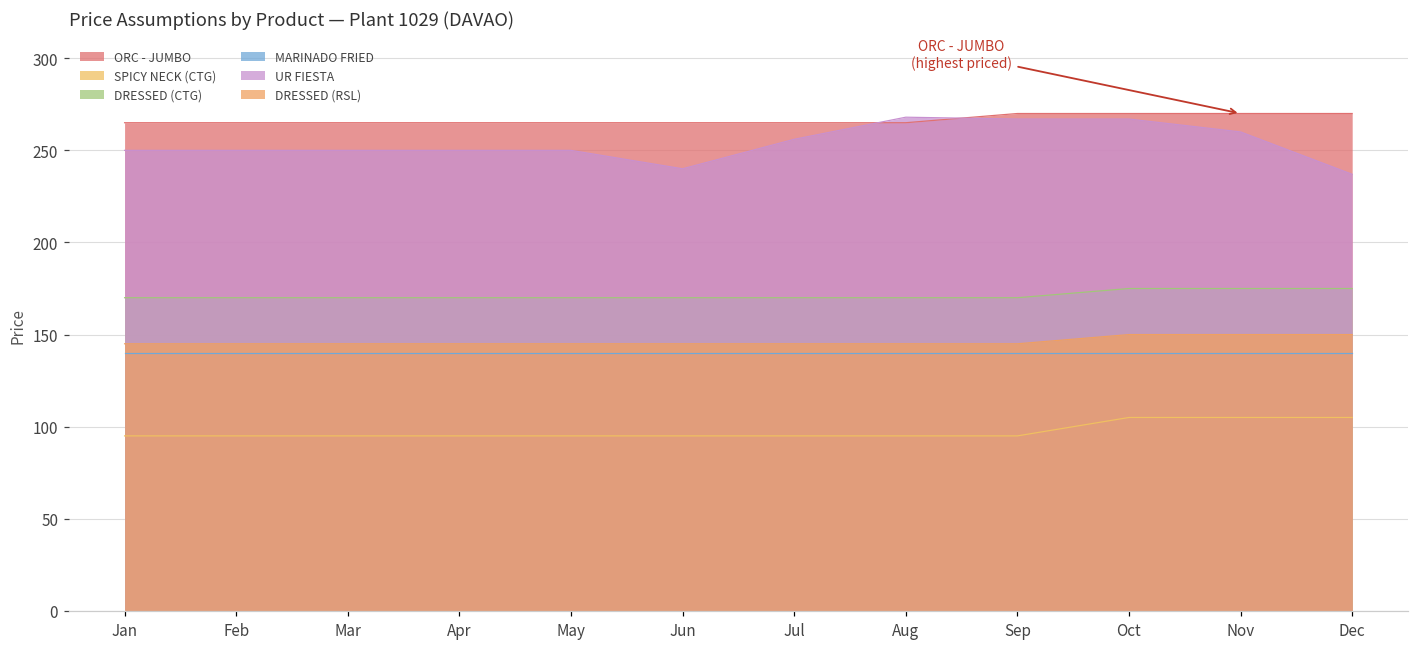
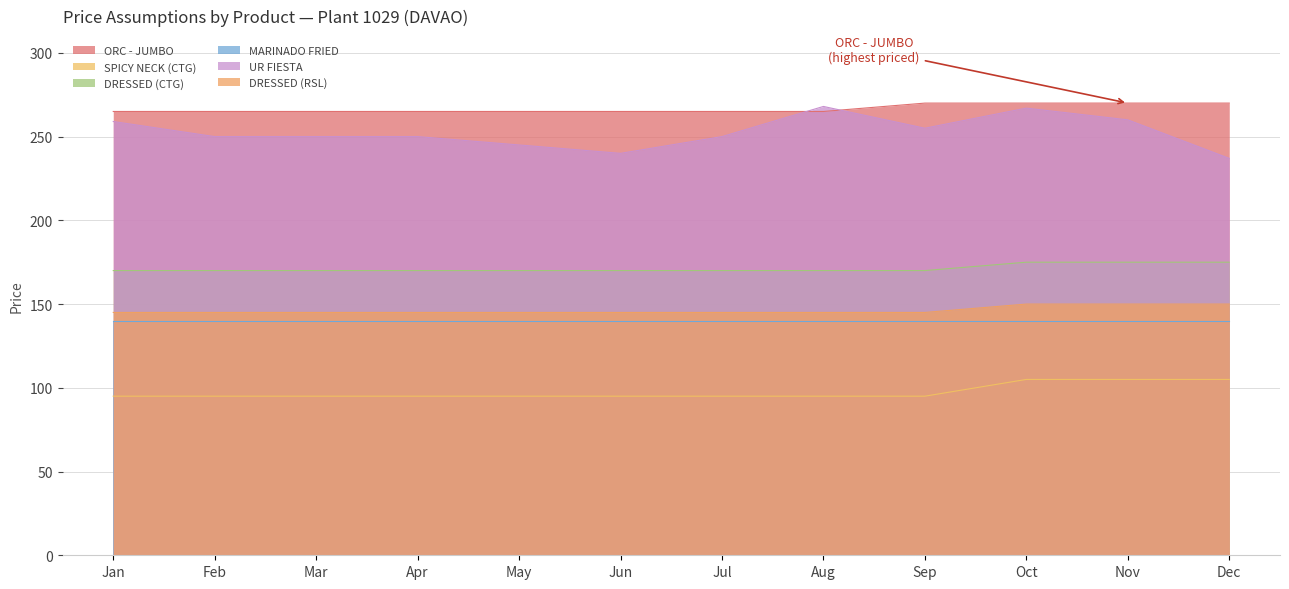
  {
    "DRESSED (CTG)": {
      "Jan": 170,
      "Feb": 170,
      "Mar": 170,
      "Apr": 170,
      "May": 170,
      "Jun": 170,
      "Jul": 170,
      "Aug": 170,
      "Sep": 170,
      "Oct": 175,
      "Nov": 175,
      "Dec": 175
    },
    "MARINADO FRIED": {
      "Jan": 140,
      "Feb": 140,
      "Mar": 140,
      "Apr": 140,
      "May": 140,
      "Jun": 140,
      "Jul": 140,
      "Aug": 140,
      "Sep": 140,
      "Oct": 140,
      "Nov": 140,
      "Dec": 140
    },
    "UR FIESTA": {
-     "Jan": 250,
+     "Jan": 259,
      "Feb": 250,
      "Mar": 250,
      "Apr": 250,
-     "May": 250,
+     "May": 245,
      "Jun": 240,
-     "Jul": 256,
+     "Jul": 250,
      "Aug": 268,
-     "Sep": 267,
+     "Sep": 255,
      "Oct": 267,
      "Nov": 260,
      "Dec": 237
    }
  }
